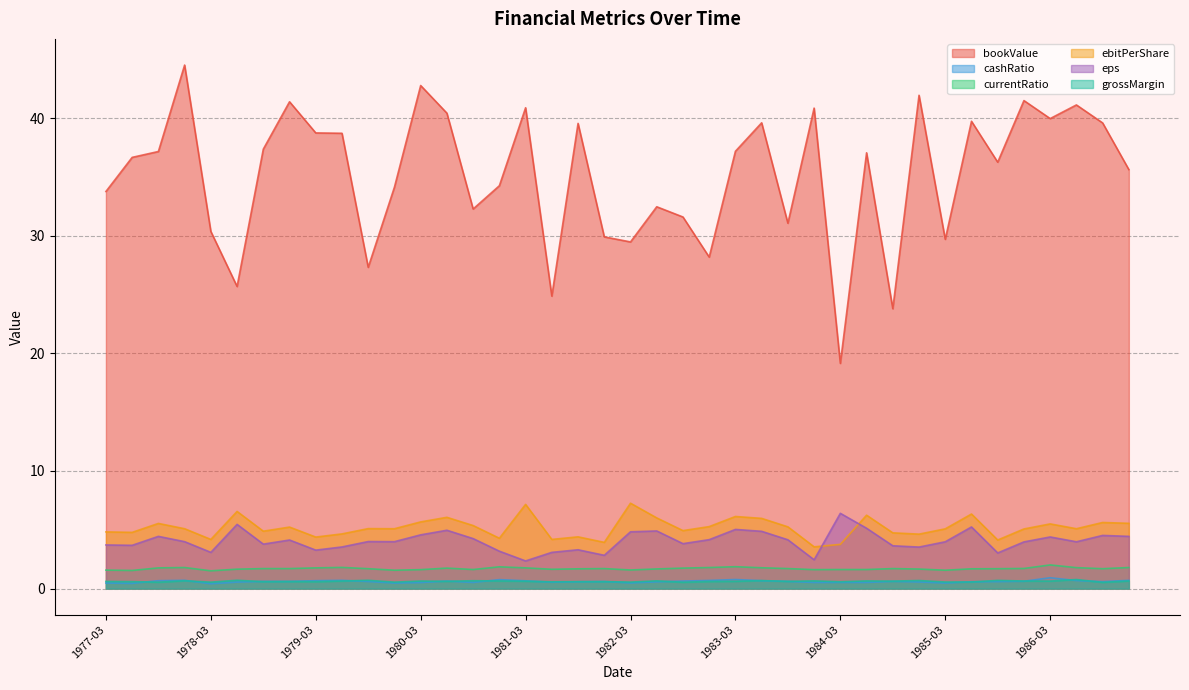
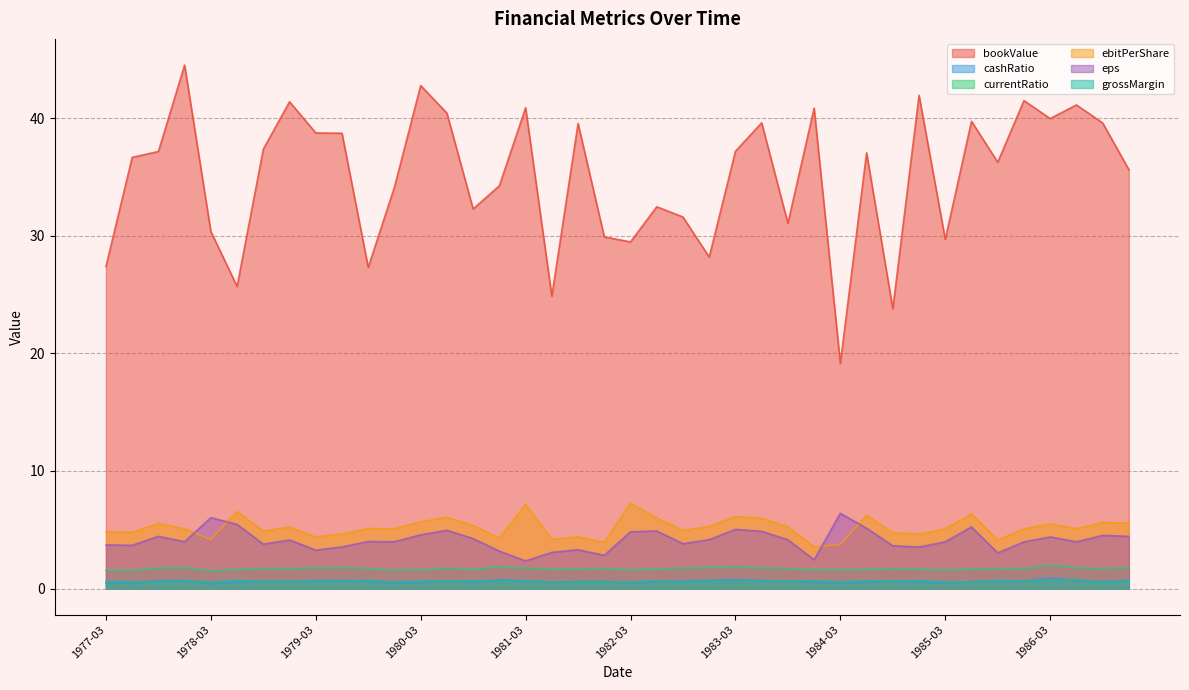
  {
    "bookValue": {
-     "1977-03": 33.8,
+     "1977-03": 27.4,
      "1978-03": 30.4,
      "1979-03": 38.8,
      "1980-03": 42.8,
      "1981-03": 40.9,
      "1982-03": 29.5,
      "1983-03": 37.2,
      "1984-03": 19.2,
      "1985-03": 29.7,
      "1986-03": 40.0
    },
    "ebitPerShare": {
      "1977-03": 4.8,
      "1978-03": 4.2,
      "1979-03": 4.4,
      "1980-03": 5.7,
      "1981-03": 7.2,
      "1982-03": 7.3,
      "1983-03": 6.1,
      "1984-03": 3.8,
      "1985-03": 5.1,
      "1986-03": 5.5
    },
    "eps": {
      "1977-03": 3.7,
-     "1978-03": 3.1,
+     "1978-03": 6.0,
      "1979-03": 3.3,
      "1980-03": 4.6,
      "1981-03": 2.4,
      "1982-03": 4.8,
      "1983-03": 5.0,
      "1984-03": 6.4,
      "1985-03": 4.0,
      "1986-03": 4.4
    }
  }
